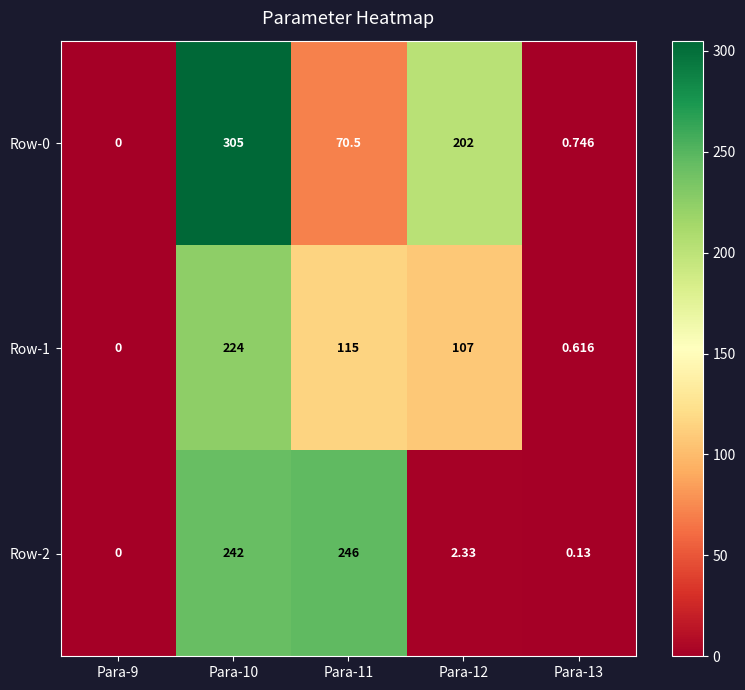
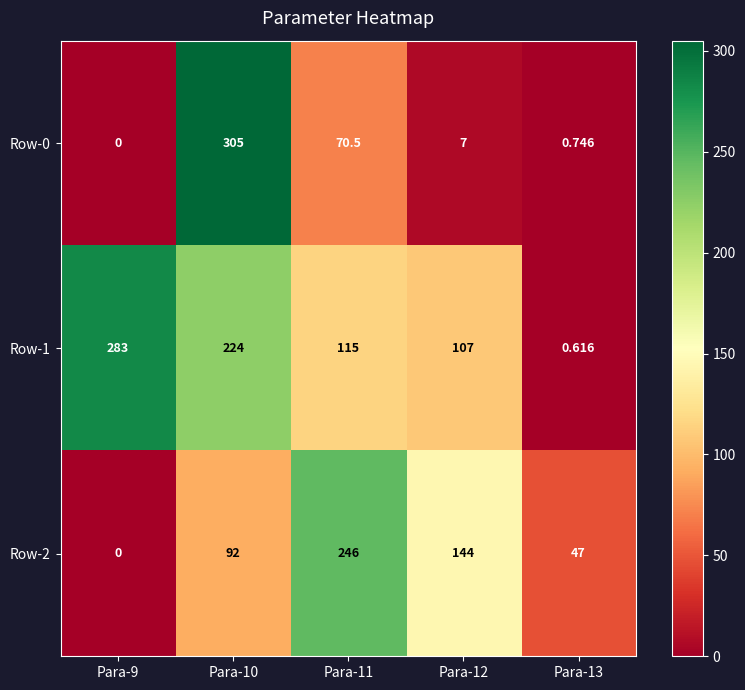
  {
    "Row-0": {
      "Para-9": 0,
      "Para-10": 305,
      "Para-11": 70.5,
-     "Para-12": 202,
+     "Para-12": 7,
      "Para-13": 0.746
    },
    "Row-1": {
-     "Para-9": 0,
+     "Para-9": 283,
      "Para-10": 224,
      "Para-11": 115,
      "Para-12": 107,
      "Para-13": 0.616
    },
    "Row-2": {
      "Para-9": 0,
-     "Para-10": 242,
+     "Para-10": 92,
      "Para-11": 246,
-     "Para-12": 2.33,
-     "Para-13": 0.13
+     "Para-12": 144,
+     "Para-13": 47
    }
  }
